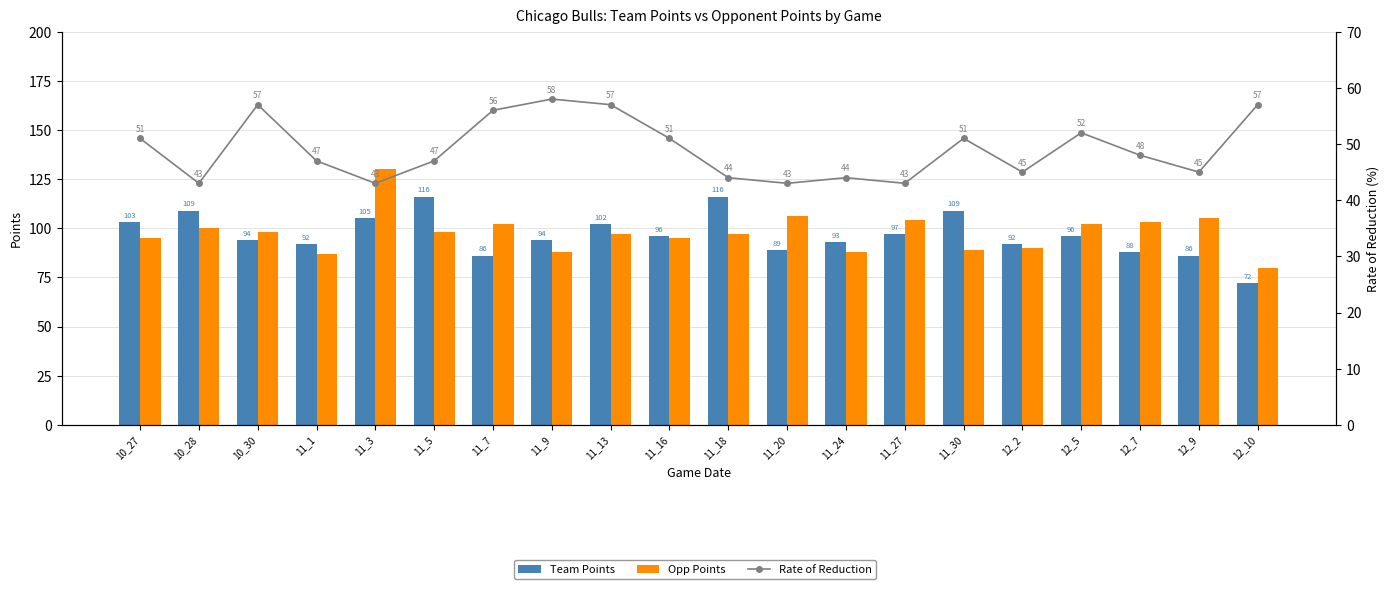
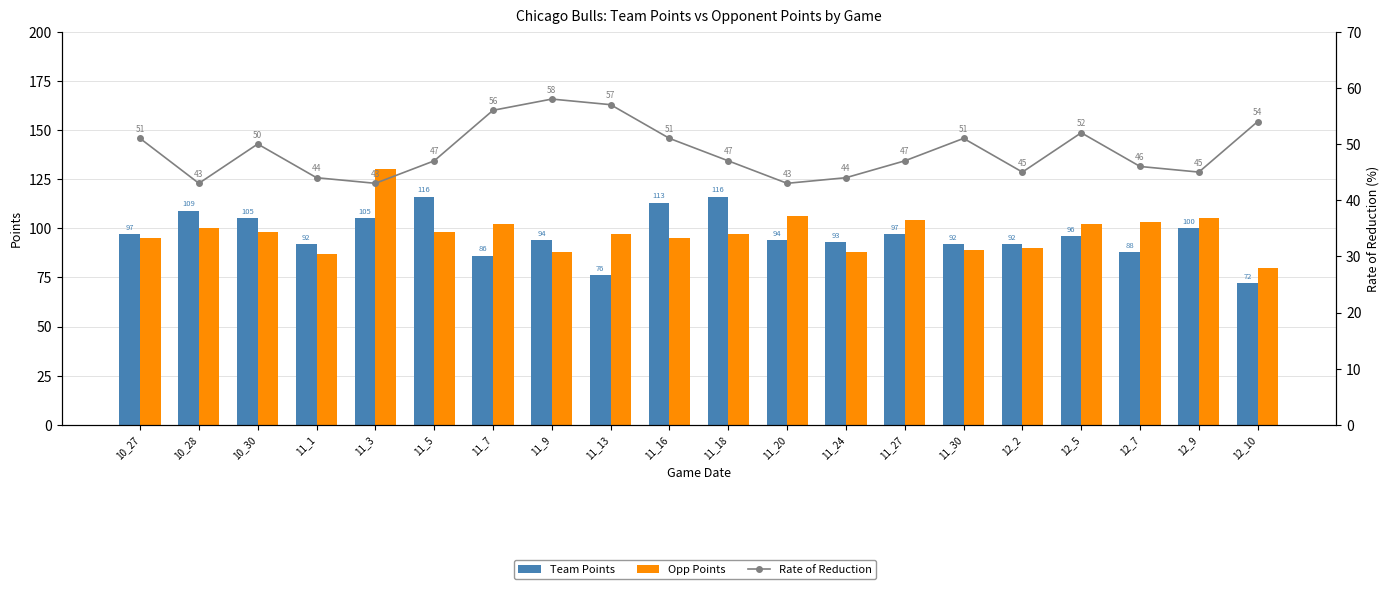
  {
    "Team Points": {
-     "10_27": 103,
+     "10_27": 97,
      "10_28": 109,
-     "10_30": 94,
+     "10_30": 105,
      "11_1": 92,
      "11_3": 105,
      "11_5": 116,
      "11_7": 86,
      "11_9": 94,
-     "11_13": 102,
-     "11_16": 96,
+     "11_13": 76,
+     "11_16": 113,
      "11_18": 116,
-     "11_20": 89,
+     "11_20": 94,
      "11_24": 93,
      "11_27": 97,
-     "11_30": 109,
+     "11_30": 92,
      "12_2": 92,
      "12_5": 96,
      "12_7": 88,
-     "12_9": 86,
+     "12_9": 100,
      "12_10": 72
    },
    "Rate of Reduction": {
      "10_27": 51,
      "10_28": 43,
-     "10_30": 57,
-     "11_1": 47,
+     "10_30": 50,
+     "11_1": 44,
      "11_3": 43,
      "11_5": 47,
      "11_7": 56,
      "11_9": 58,
      "11_13": 57,
      "11_16": 51,
-     "11_18": 44,
+     "11_18": 47,
      "11_20": 43,
      "11_24": 44,
-     "11_27": 43,
+     "11_27": 47,
      "11_30": 51,
      "12_2": 45,
      "12_5": 52,
-     "12_7": 48,
+     "12_7": 46,
      "12_9": 45,
-     "12_10": 57
+     "12_10": 54
    }
  }
